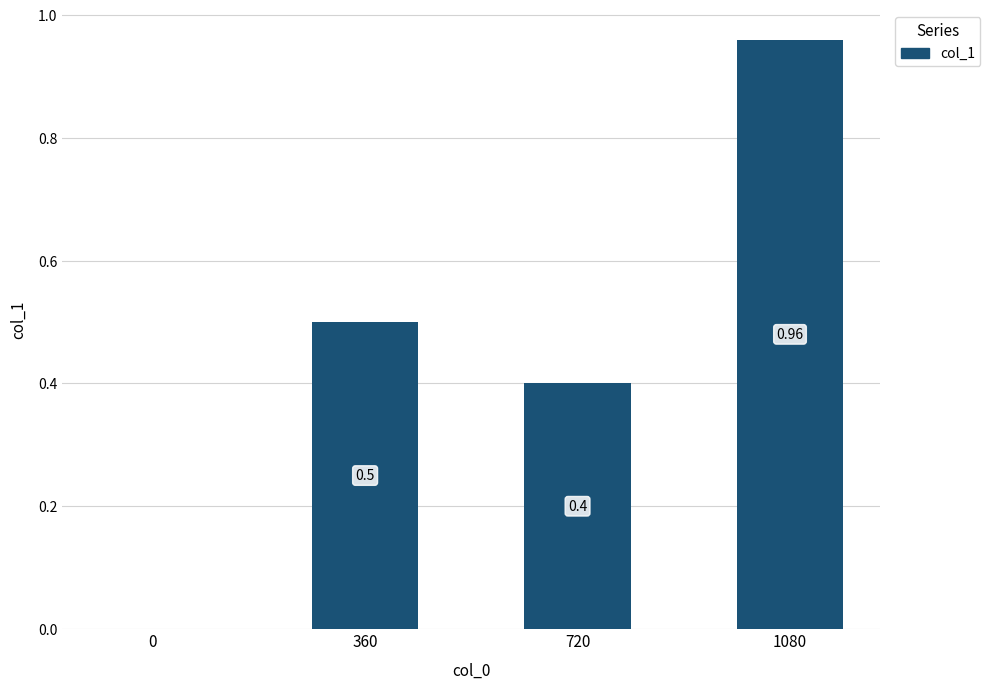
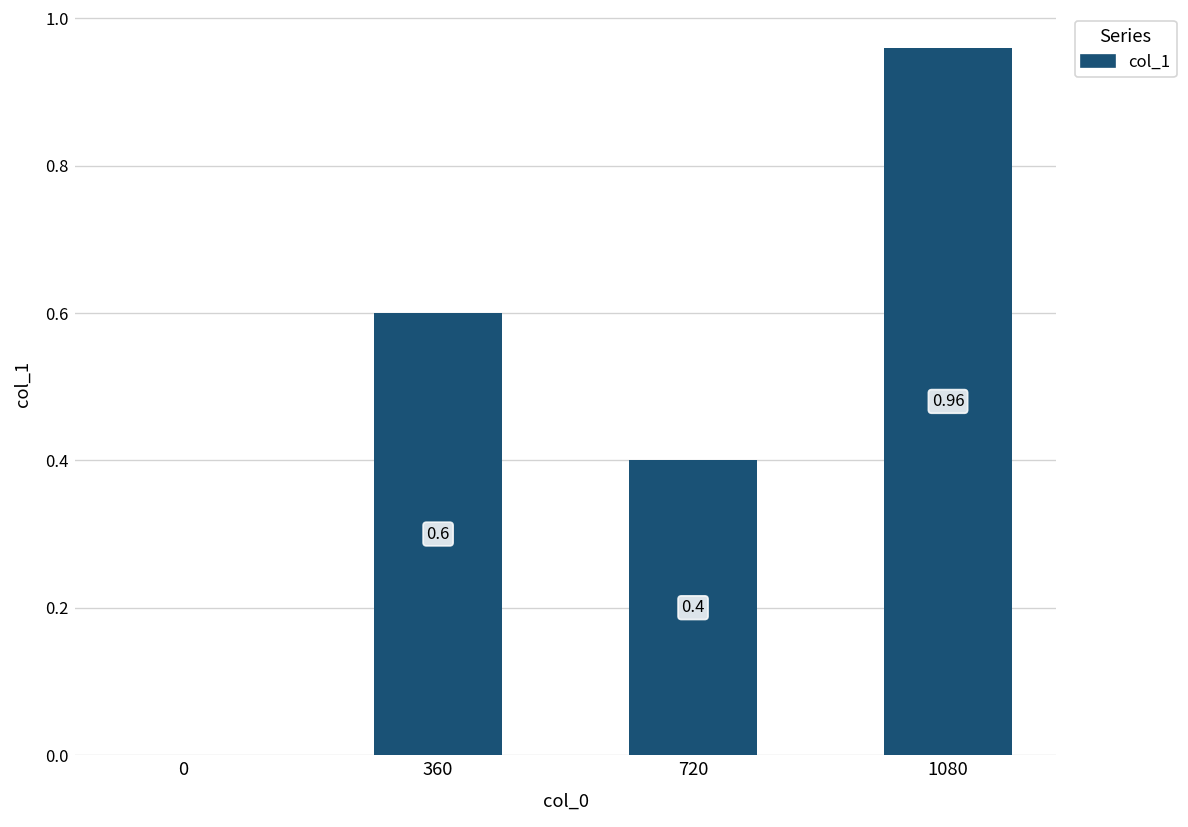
  {
-   "360": 0.5
+   "360": 0.6
  }
